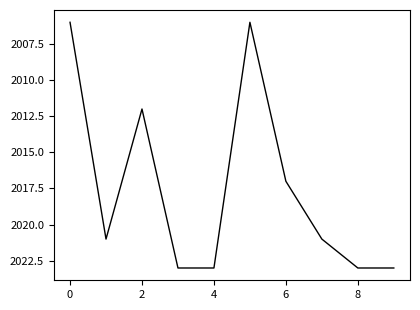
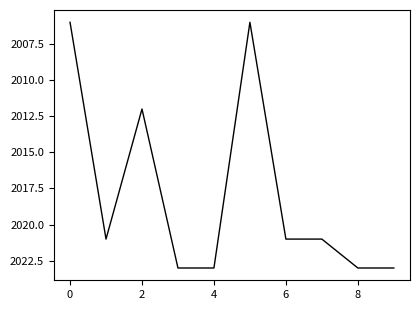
  {
    "0": 2006,
    "2": 2012,
    "4": 2023,
-   "6": 2017,
+   "6": 2021,
    "8": 2023
  }
